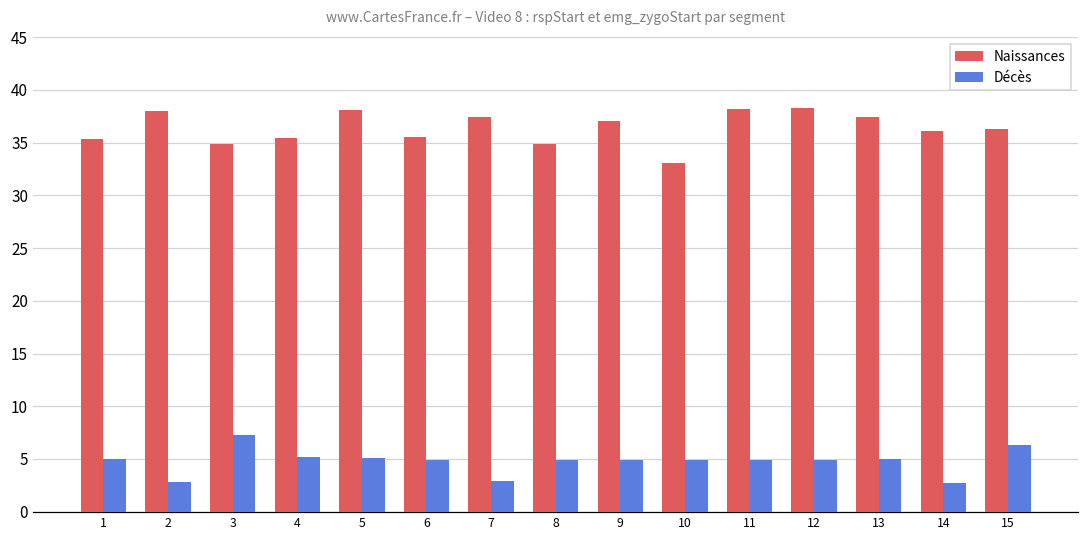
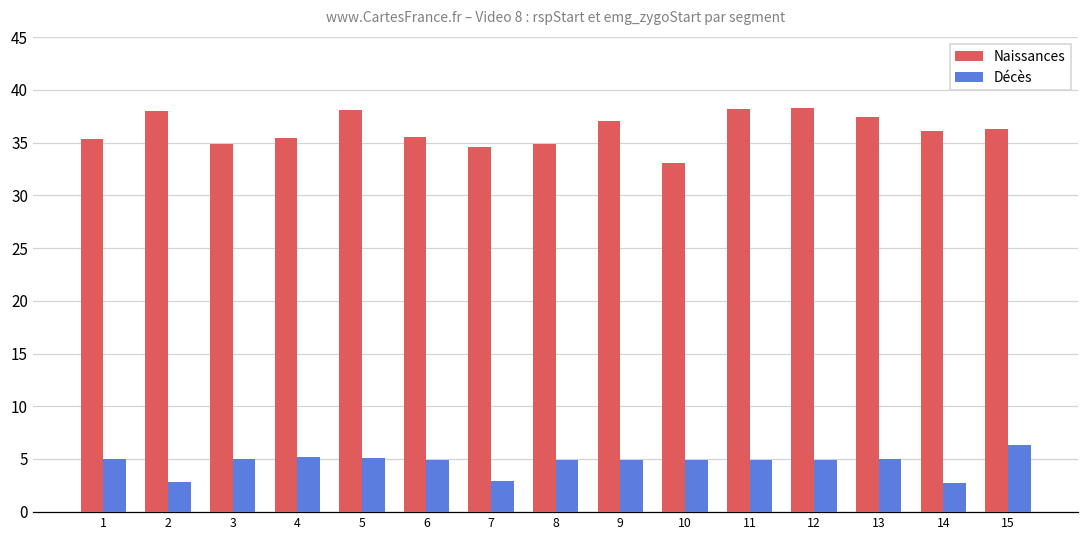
  {
    "Naissances": {
      "1": 35,
      "2": 38,
      "3": 35,
      "4": 35,
      "5": 38,
      "6": 36,
-     "7": 37,
+     "7": 35,
      "8": 35,
      "9": 37,
      "10": 33,
      "11": 38,
      "12": 38,
      "13": 37,
      "14": 36,
      "15": 36
    },
    "Décès": {
      "1": 5,
      "2": 3,
-     "3": 7,
+     "3": 5,
      "4": 5,
      "5": 5,
      "6": 5,
      "7": 3,
      "8": 5,
      "9": 5,
      "10": 5,
      "11": 5,
      "12": 5,
      "13": 5,
      "14": 3,
      "15": 6
    }
  }
